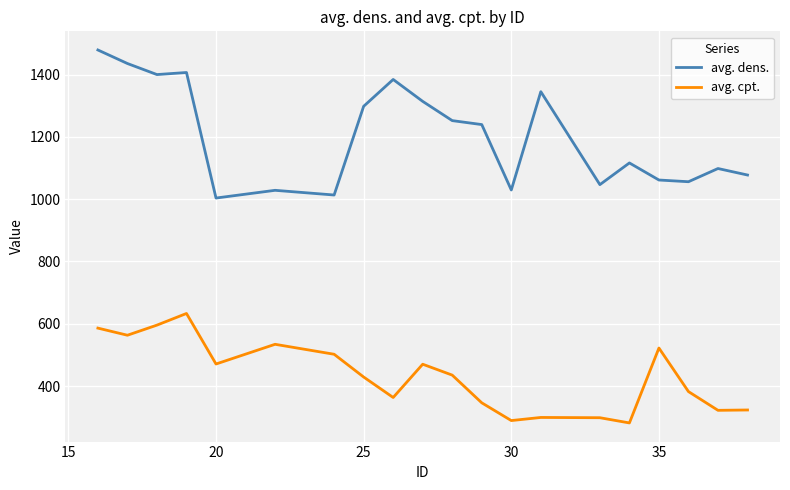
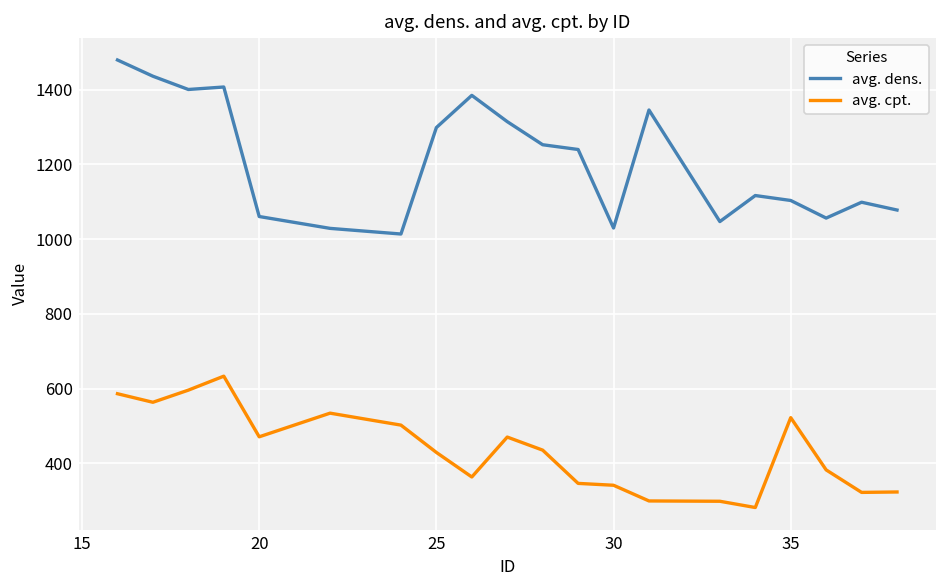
  {
    "avg. dens.": {
-     "20": 1000,
+     "20": 1060,
      "25": 1300,
      "30": 1030,
-     "35": 1060
+     "35": 1100
    },
    "avg. cpt.": {
      "20": 470,
      "25": 430,
-     "30": 290,
+     "30": 340,
      "35": 520
    }
  }
